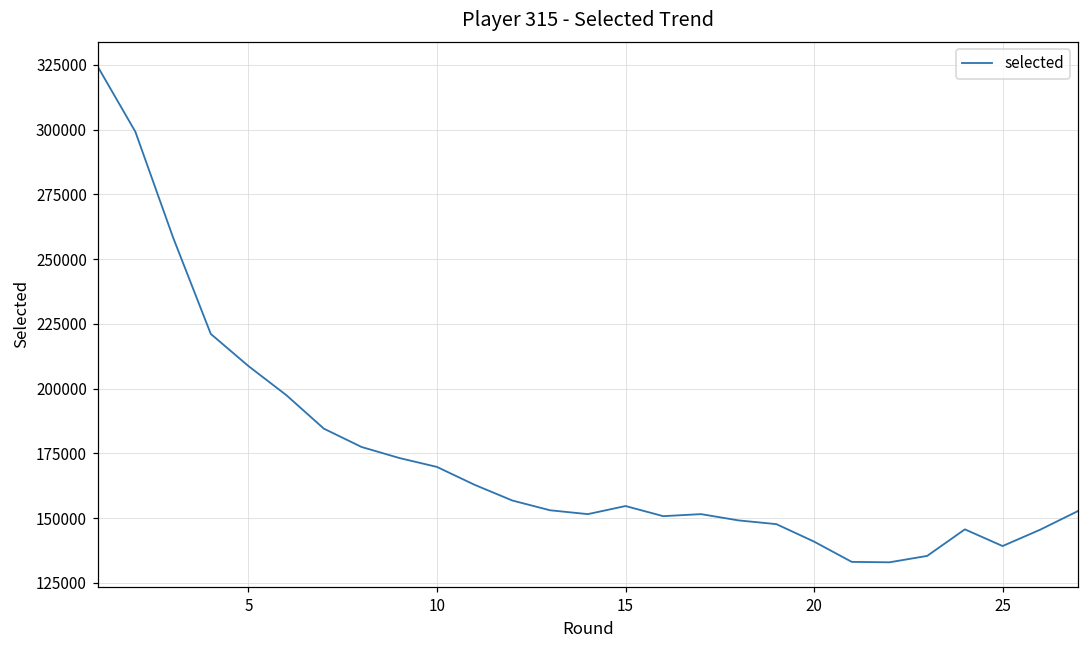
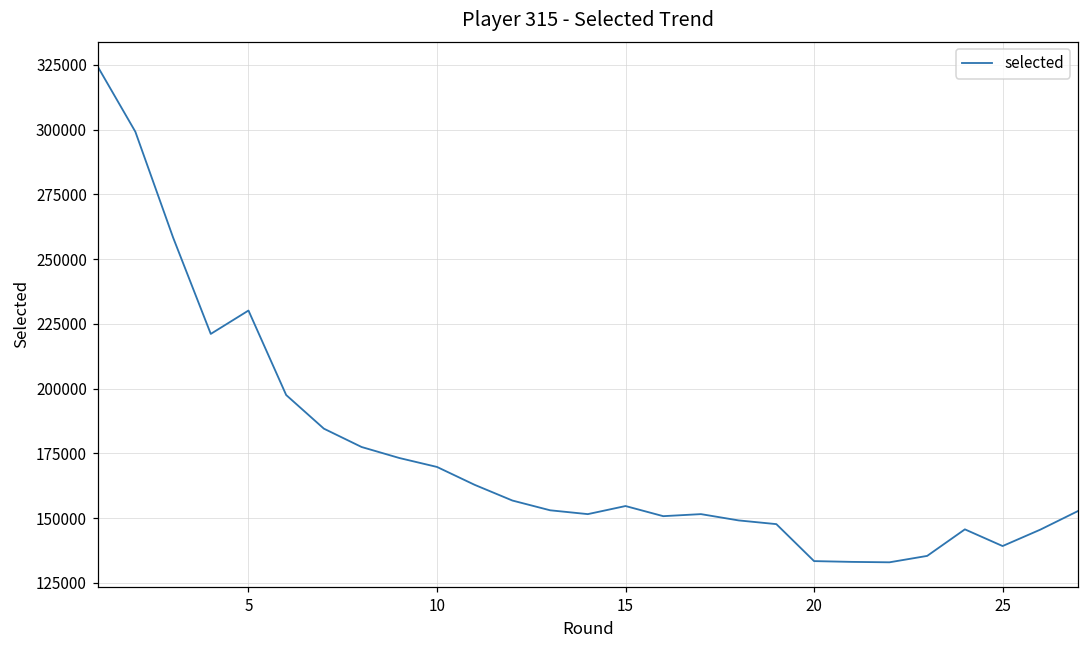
  {
-   "5": 209000,
+   "5": 230000,
    "10": 170000,
    "15": 155000,
-   "20": 141000,
+   "20": 133000,
    "25": 139000
  }
